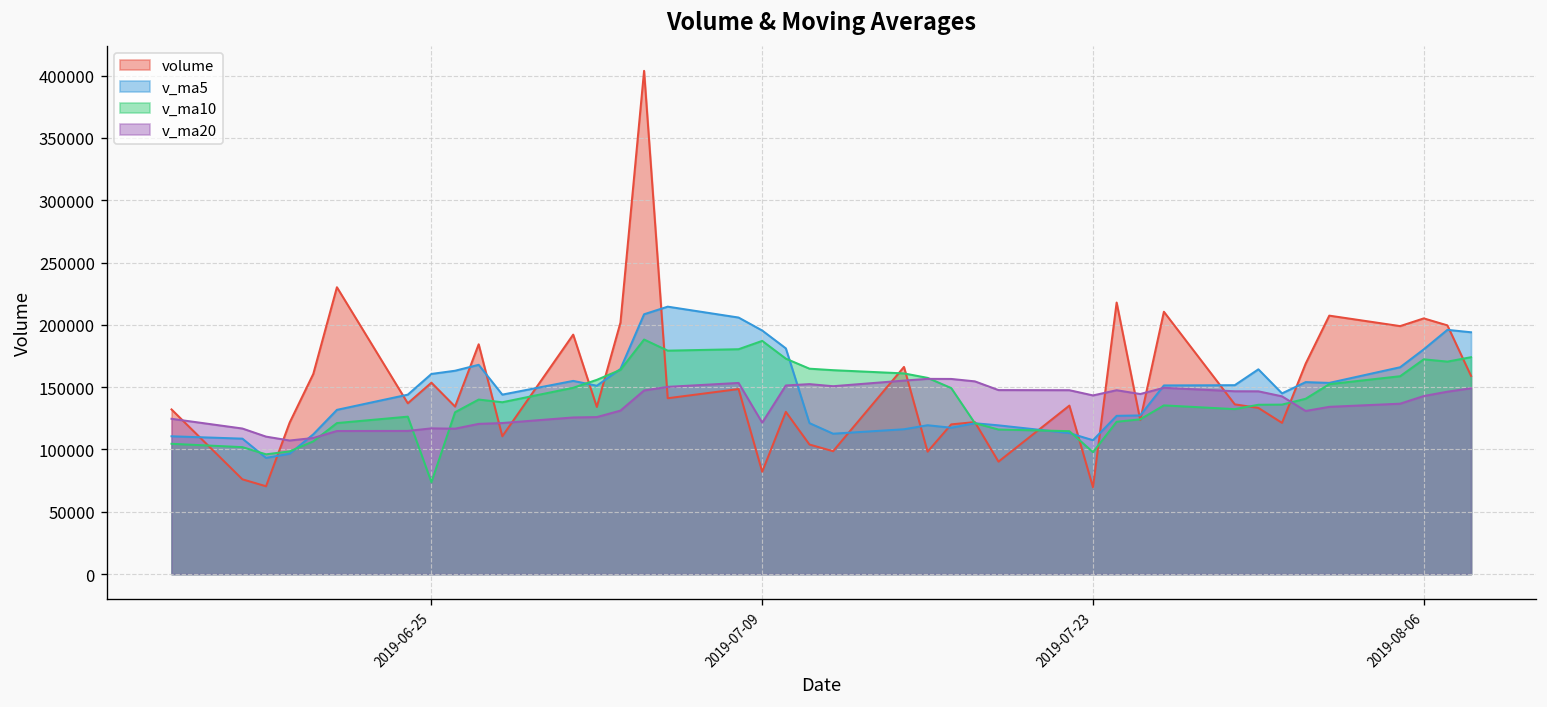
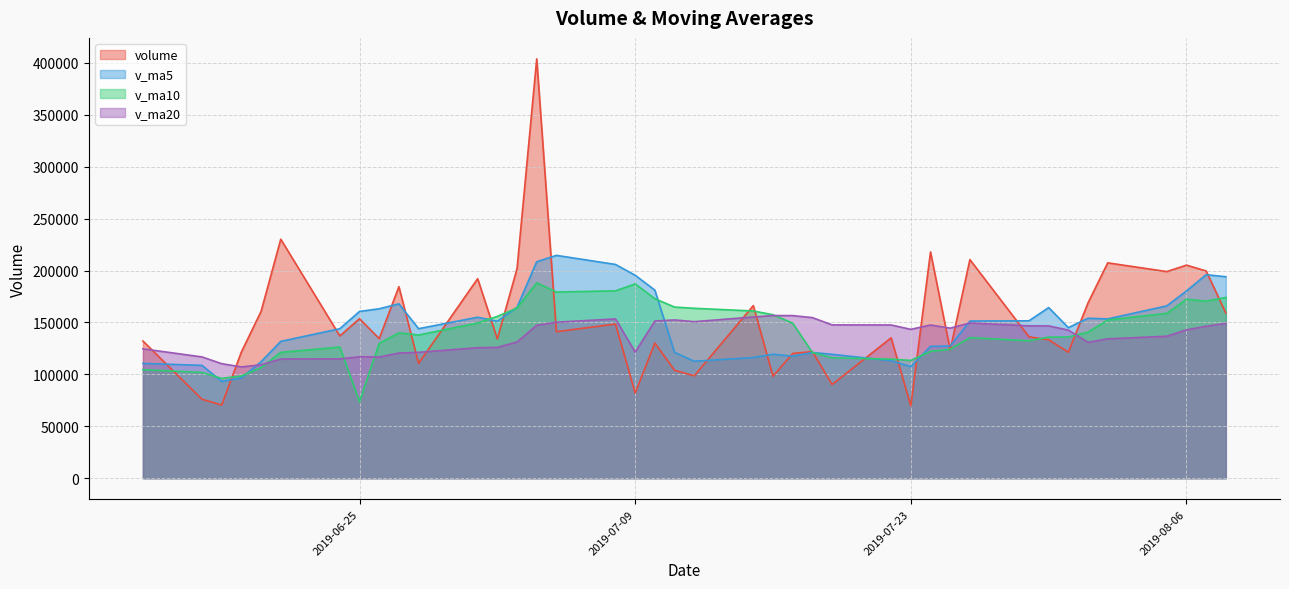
  {
    "volume": {
      "2019-06-25": 154000,
      "2019-07-09": 82000,
      "2019-07-23": 70000,
      "2019-08-06": 205000
    },
    "v_ma5": {
      "2019-06-25": 161000,
      "2019-07-09": 195000,
      "2019-07-23": 107000,
      "2019-08-06": 180000
    },
    "v_ma10": {
      "2019-06-25": 74000,
      "2019-07-09": 187000,
-     "2019-07-23": 98000,
+     "2019-07-23": 113000,
      "2019-08-06": 172000
    },
    "v_ma20": {
      "2019-06-25": 117000,
      "2019-07-09": 121000,
      "2019-07-23": 143000,
      "2019-08-06": 143000
    }
  }
